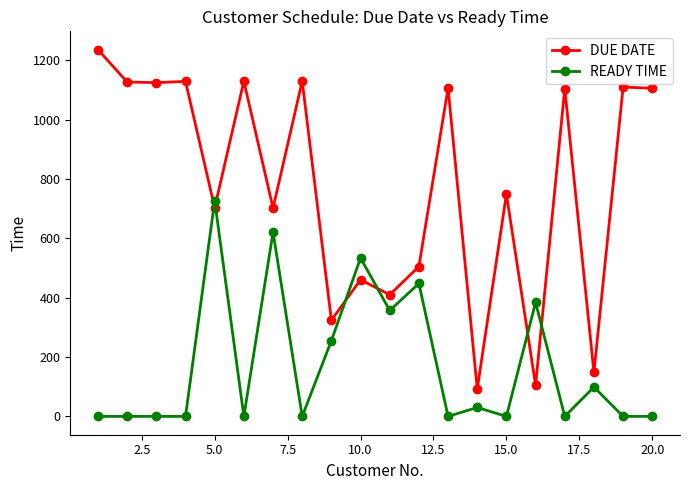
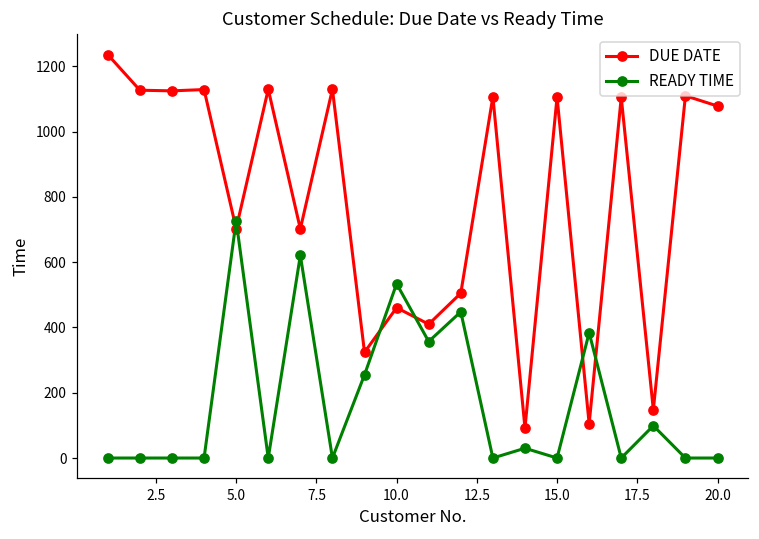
  {
    "DUE DATE": {
      "5.0": 700,
      "10.0": 460,
-     "15.0": 750,
-     "20.0": 1110
+     "15.0": 1110,
+     "20.0": 1080
    },
    "READY TIME": {
      "5.0": 730,
      "10.0": 530,
      "15.0": 0,
      "20.0": 0
    }
  }
